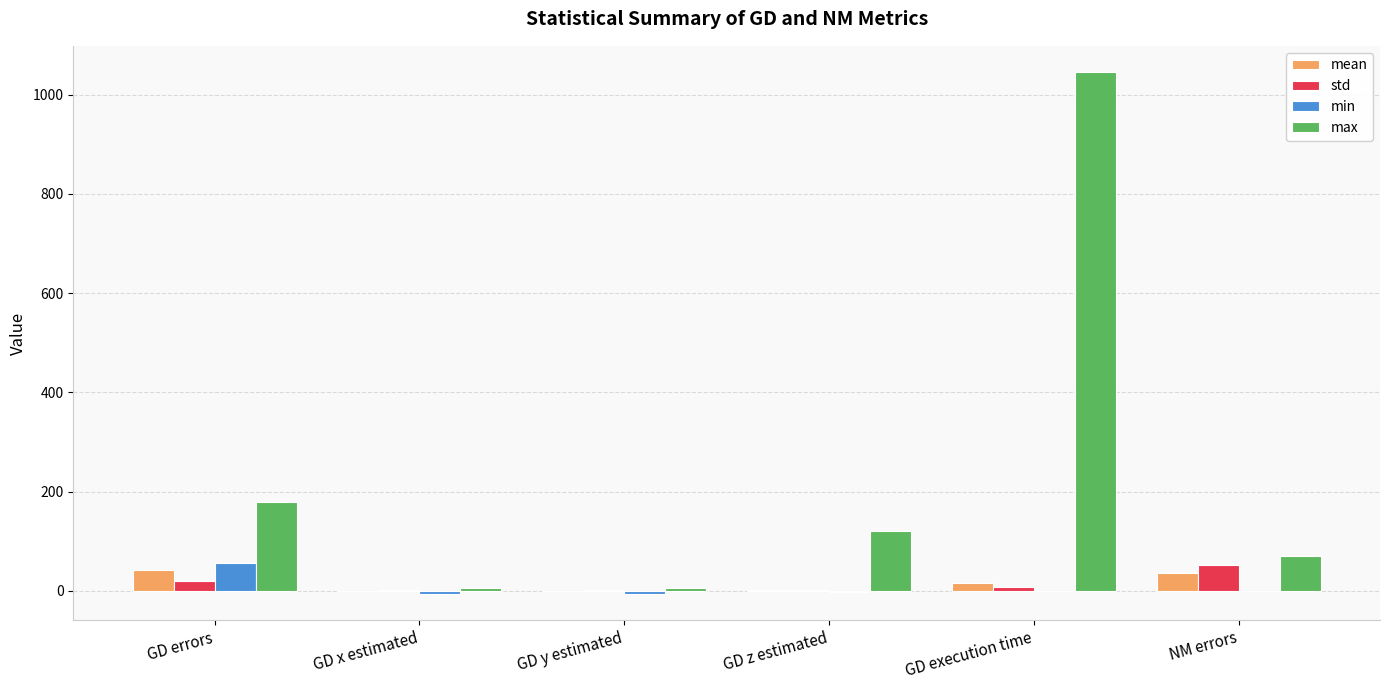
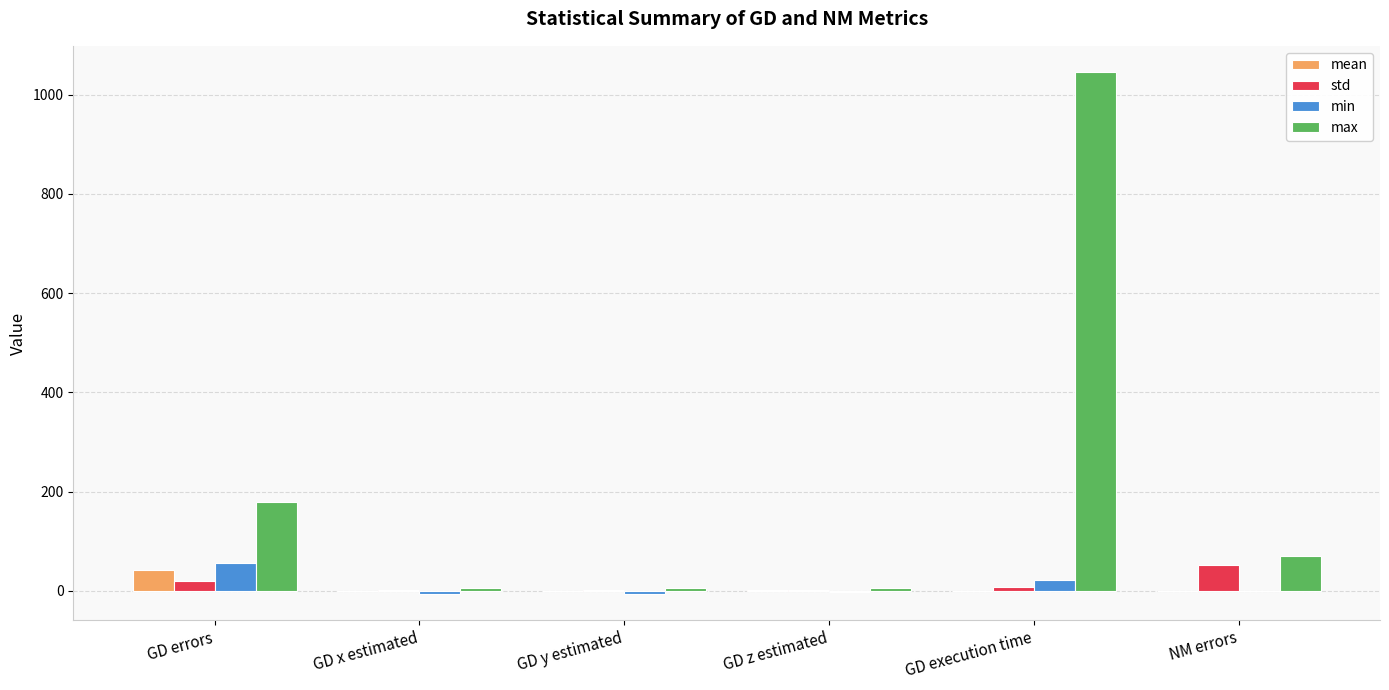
  {
    "mean": {
      "GD errors": 40,
-     "GD execution time": 20,
-     "NM errors": 40
+     "GD execution time": 0,
+     "NM errors": 0
    },
    "std": {
      "GD errors": 20,
      "GD execution time": 10,
      "NM errors": 50
    },
    "min": {
      "GD errors": 60,
      "GD x estimated": -10,
      "GD y estimated": -10,
-     "GD execution time": 0
+     "GD execution time": 20
    },
    "max": {
      "GD errors": 180,
      "GD x estimated": 10,
      "GD y estimated": 10,
-     "GD z estimated": 120,
+     "GD z estimated": 10,
      "GD execution time": 1050,
      "NM errors": 70
    }
  }
